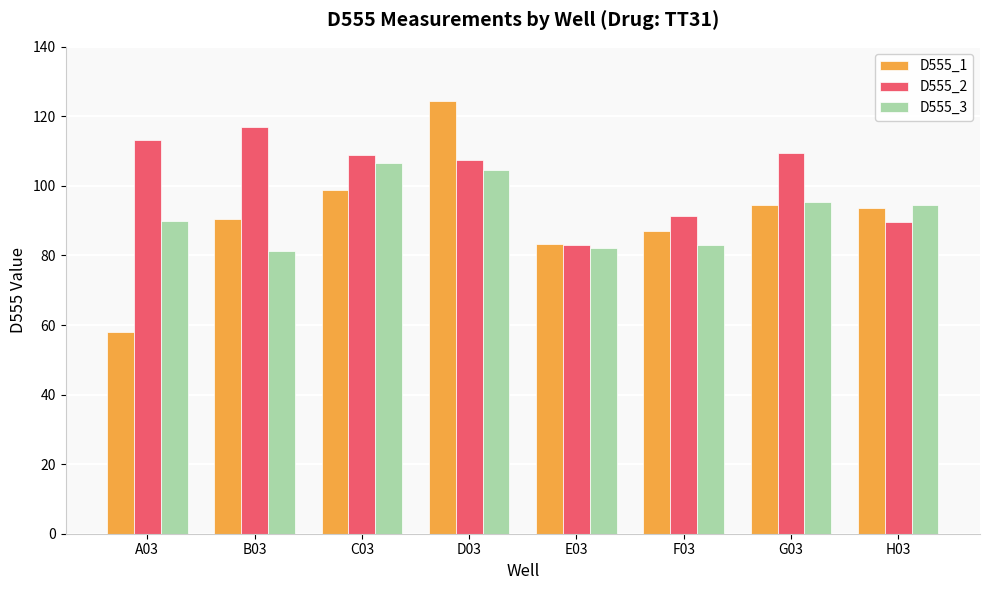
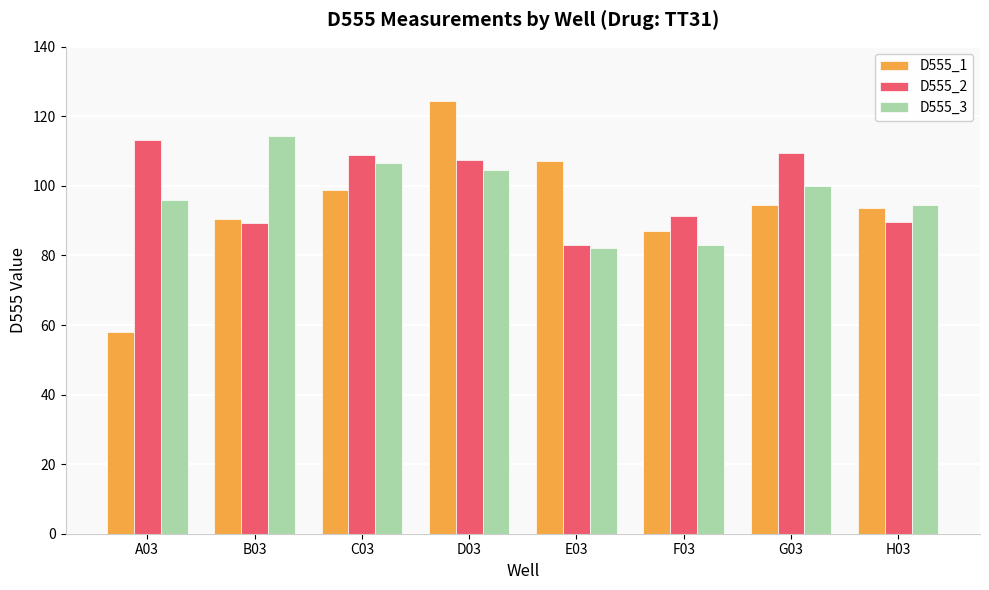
  {
    "D555_1": {
      "A03": 58,
      "B03": 90,
      "C03": 99,
      "D03": 124,
-     "E03": 83,
+     "E03": 107,
      "F03": 87,
      "G03": 95,
      "H03": 94
    },
    "D555_2": {
      "A03": 113,
-     "B03": 117,
+     "B03": 89,
      "C03": 109,
      "D03": 107,
      "E03": 83,
      "F03": 91,
      "G03": 109,
      "H03": 90
    },
    "D555_3": {
-     "A03": 90,
-     "B03": 81,
+     "A03": 96,
+     "B03": 114,
      "C03": 107,
      "D03": 104,
      "E03": 82,
      "F03": 83,
-     "G03": 95,
+     "G03": 100,
      "H03": 94
    }
  }
